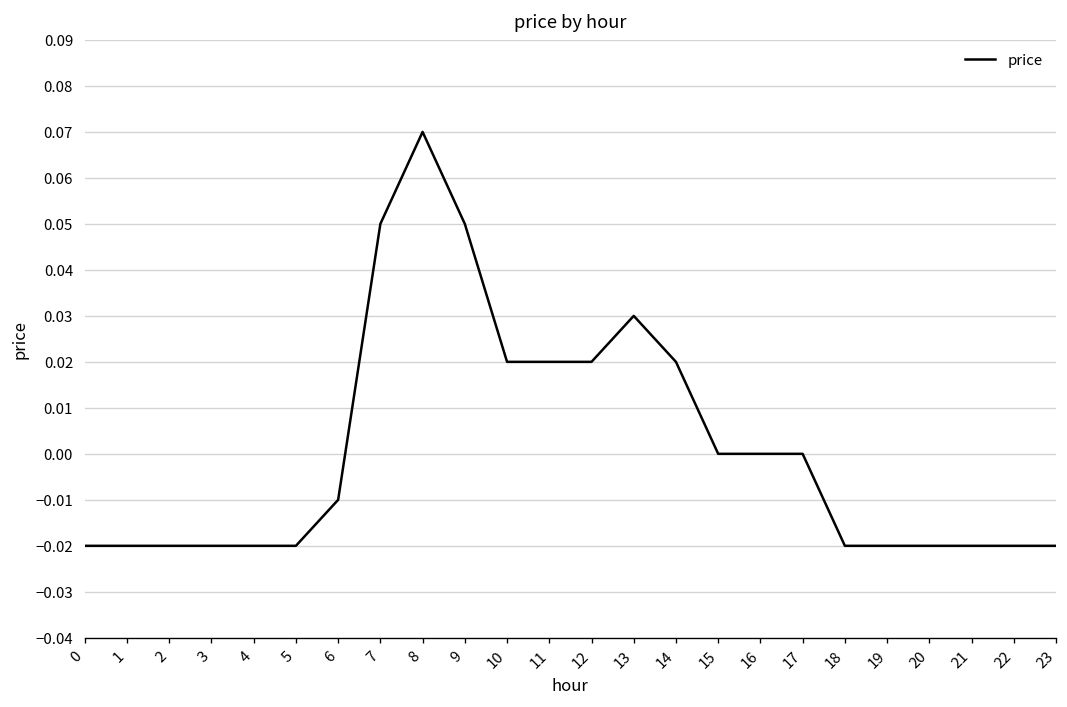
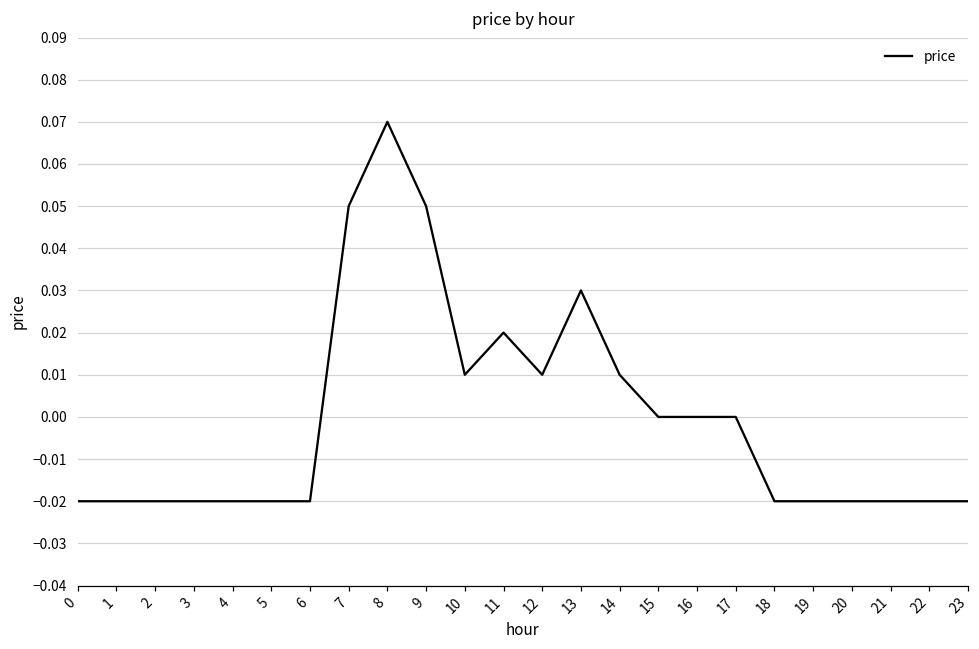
  {
    "0": -0.02,
    "1": -0.02,
    "2": -0.02,
    "3": -0.02,
    "4": -0.02,
    "5": -0.02,
-   "6": -0.01,
+   "6": -0.02,
    "7": 0.05,
    "8": 0.07,
    "9": 0.05,
-   "10": 0.02,
+   "10": 0.01,
    "11": 0.02,
-   "12": 0.02,
+   "12": 0.01,
    "13": 0.03,
-   "14": 0.02,
+   "14": 0.01,
    "15": 0.00,
    "16": 0.00,
    "17": 0.00,
    "18": -0.02,
    "19": -0.02,
    "20": -0.02,
    "21": -0.02,
    "22": -0.02,
    "23": -0.02
  }
